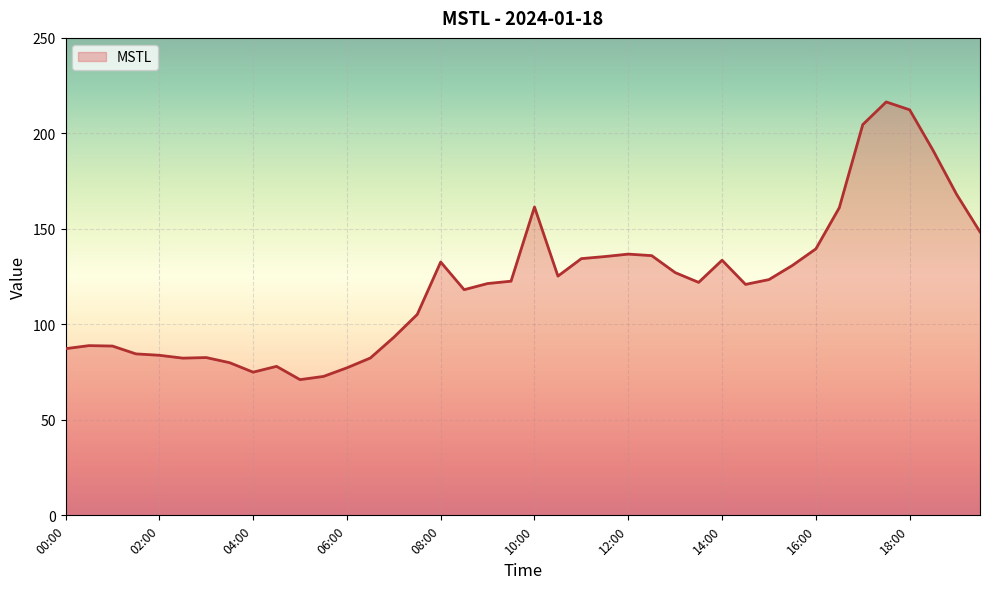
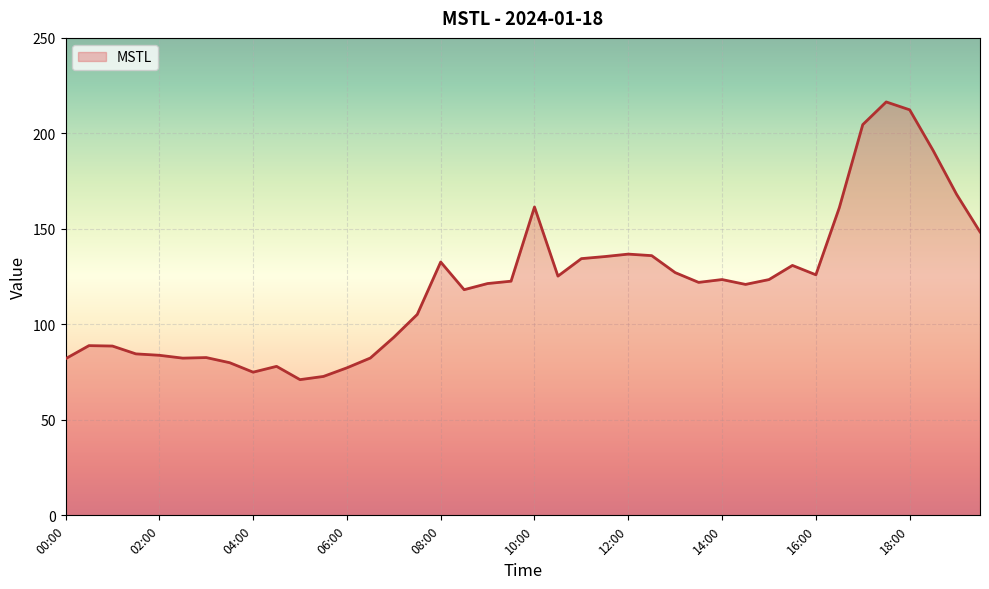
  {
-   "00:00": 87,
+   "00:00": 82,
    "02:00": 84,
    "04:00": 75,
    "06:00": 77,
    "08:00": 133,
    "10:00": 161,
    "12:00": 137,
-   "14:00": 134,
-   "16:00": 140,
+   "14:00": 123,
+   "16:00": 126,
    "18:00": 212
  }
